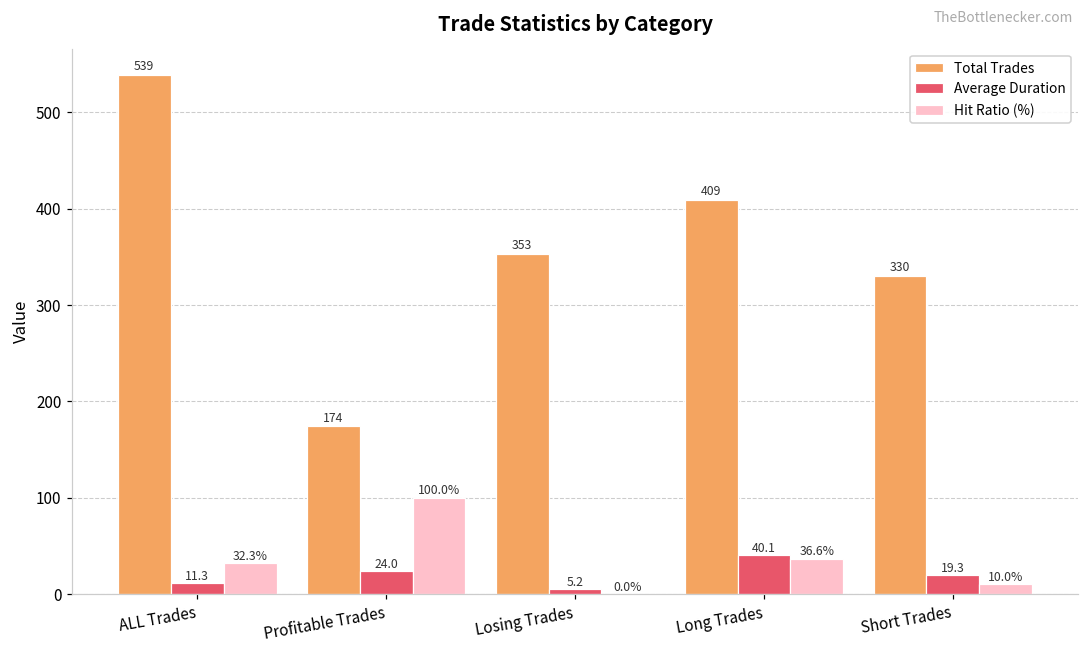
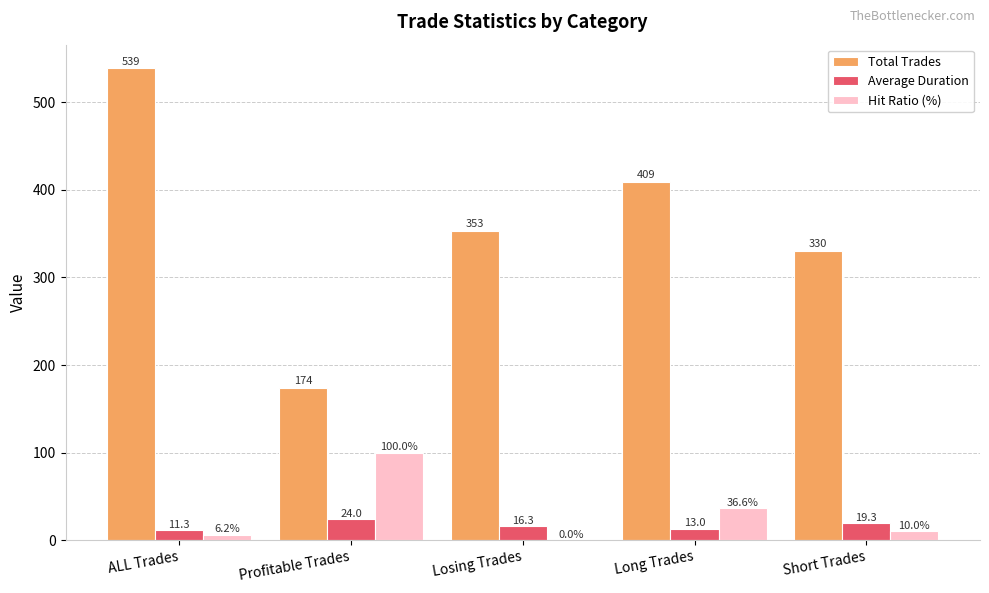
  {
    "Total Trades": {
      "ALL Trades": "539",
      "Profitable Trades": "174",
      "Losing Trades": "353",
      "Long Trades": "409",
      "Short Trades": "330"
    },
    "Average Duration": {
      "ALL Trades": "11.3",
      "Profitable Trades": "24.0",
-     "Losing Trades": "5.2",
-     "Long Trades": "40.1",
+     "Losing Trades": "16.3",
+     "Long Trades": "13.0",
      "Short Trades": "19.3"
    },
    "Hit Ratio (%)": {
-     "ALL Trades": "32.3%",
+     "ALL Trades": "6.2%",
      "Profitable Trades": "100.0%",
      "Losing Trades": "0.0%",
      "Long Trades": "36.6%",
      "Short Trades": "10.0%"
    }
  }
